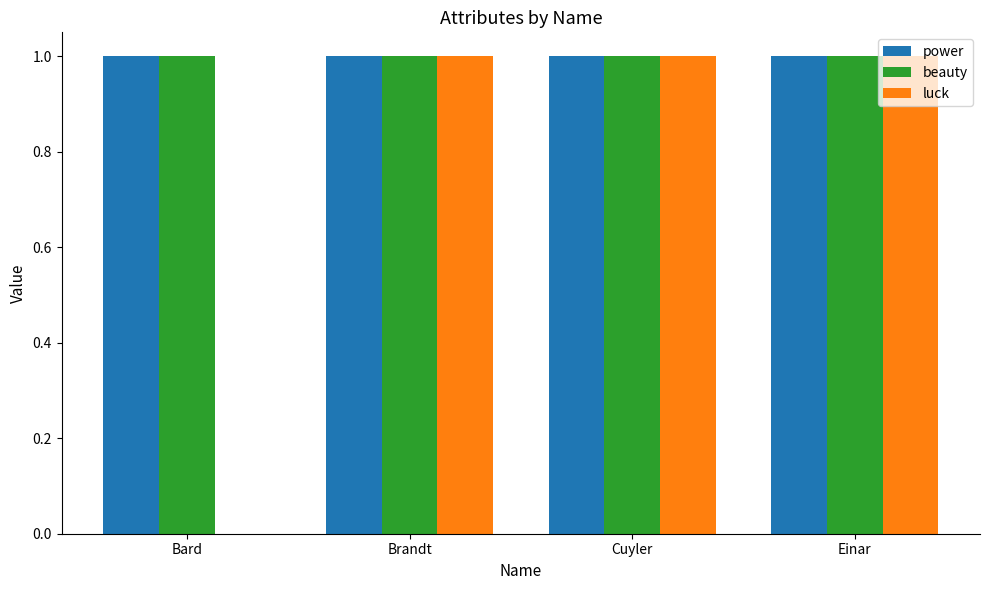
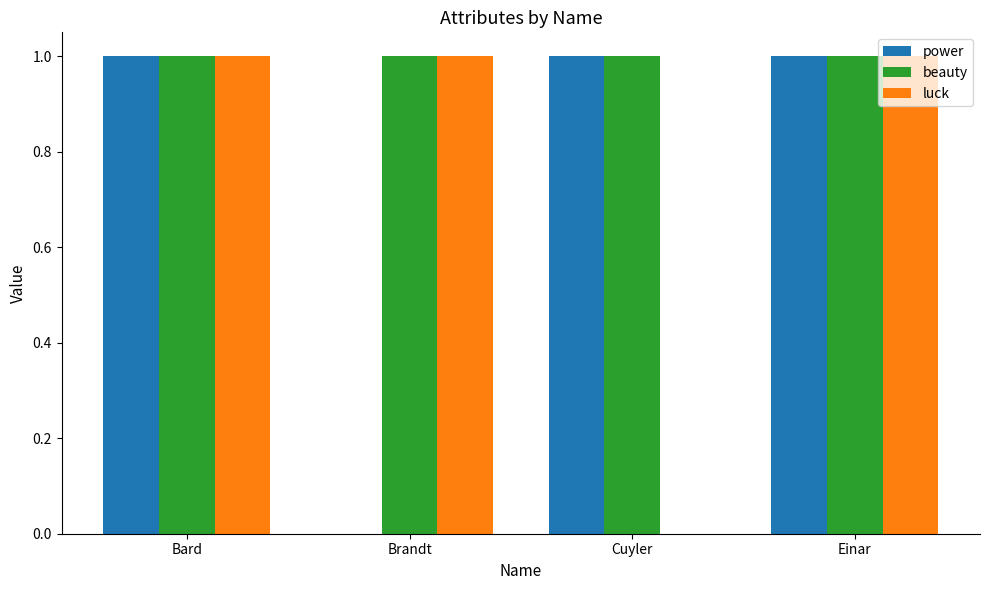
  {
    "power": {
      "Bard": 1,
-     "Brandt": 1,
+     "Brandt": 0,
      "Cuyler": 1,
      "Einar": 1
    },
    "beauty": {
      "Bard": 1,
      "Brandt": 1,
      "Cuyler": 1,
      "Einar": 1
    },
    "luck": {
-     "Bard": 0,
+     "Bard": 1,
      "Brandt": 1,
-     "Cuyler": 1
+     "Cuyler": 0
    }
  }
